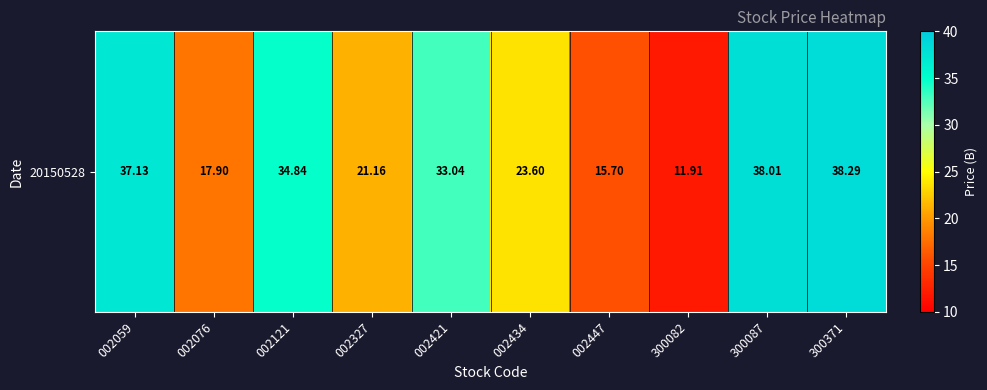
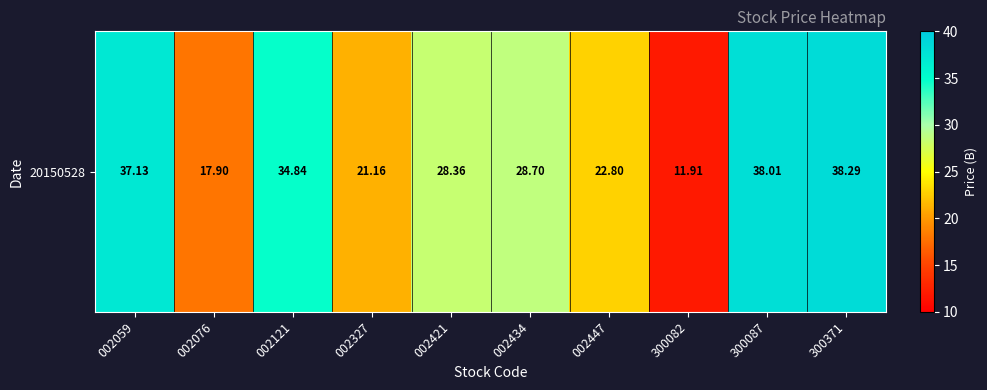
  {
    "20150528": {
      "002059": 37.13,
      "002076": 17.90,
      "002121": 34.84,
      "002327": 21.16,
-     "002421": 33.04,
-     "002434": 23.60,
-     "002447": 15.70,
+     "002421": 28.36,
+     "002434": 28.70,
+     "002447": 22.80,
      "300082": 11.91,
      "300087": 38.01,
      "300371": 38.29
    }
  }
